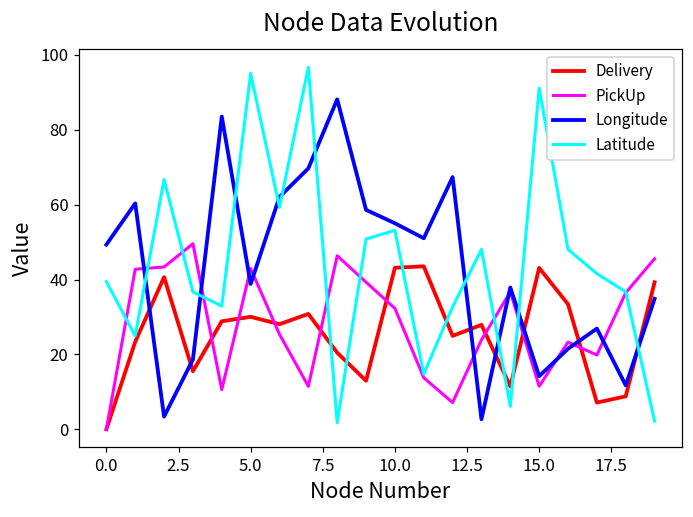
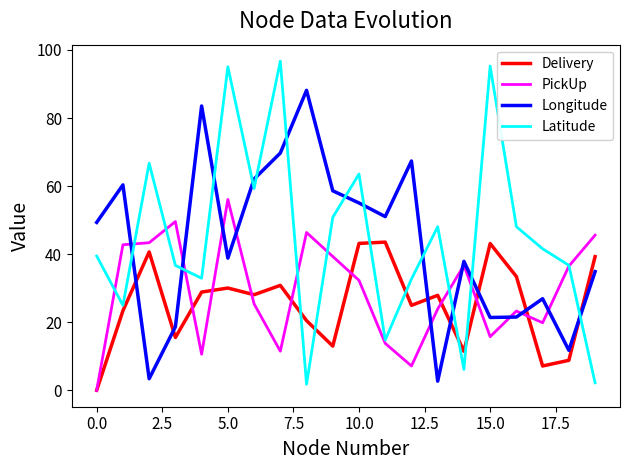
  {
    "Delivery": {
      "5.0": 30,
      "10.0": 43,
      "15.0": 43
    },
    "PickUp": {
-     "5.0": 43,
+     "5.0": 56,
      "10.0": 32,
-     "15.0": 11
+     "15.0": 16
    },
    "Longitude": {
      "0.0": 49,
      "5.0": 39,
      "10.0": 55,
-     "15.0": 14
+     "15.0": 21
    },
    "Latitude": {
      "0.0": 39,
      "5.0": 95,
-     "10.0": 53,
-     "15.0": 91
+     "10.0": 64,
+     "15.0": 95
    }
  }
